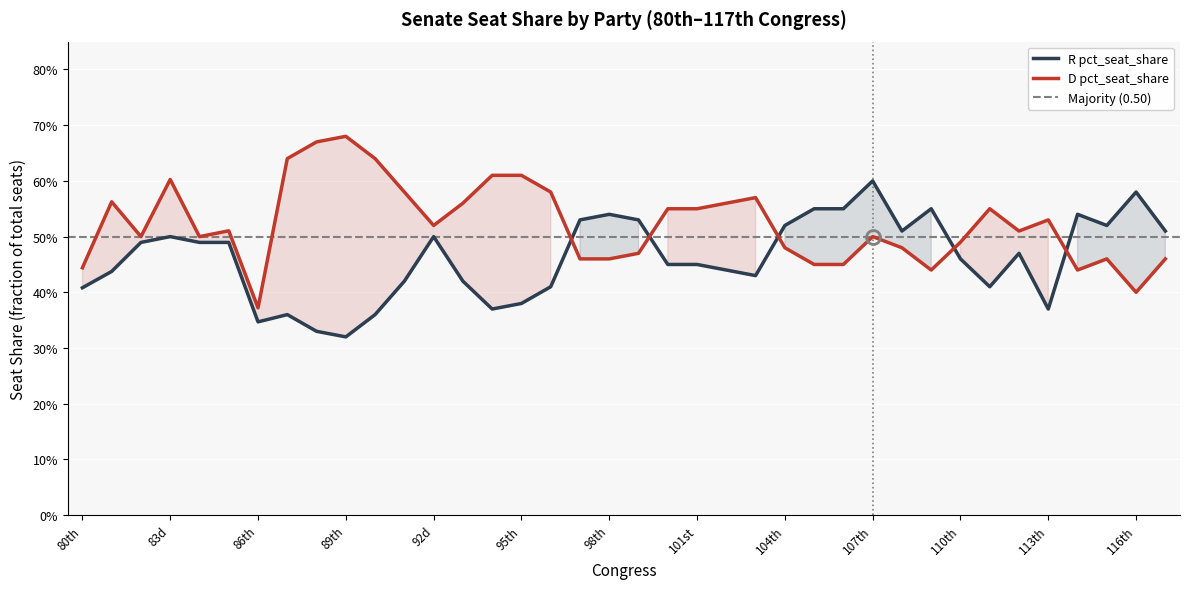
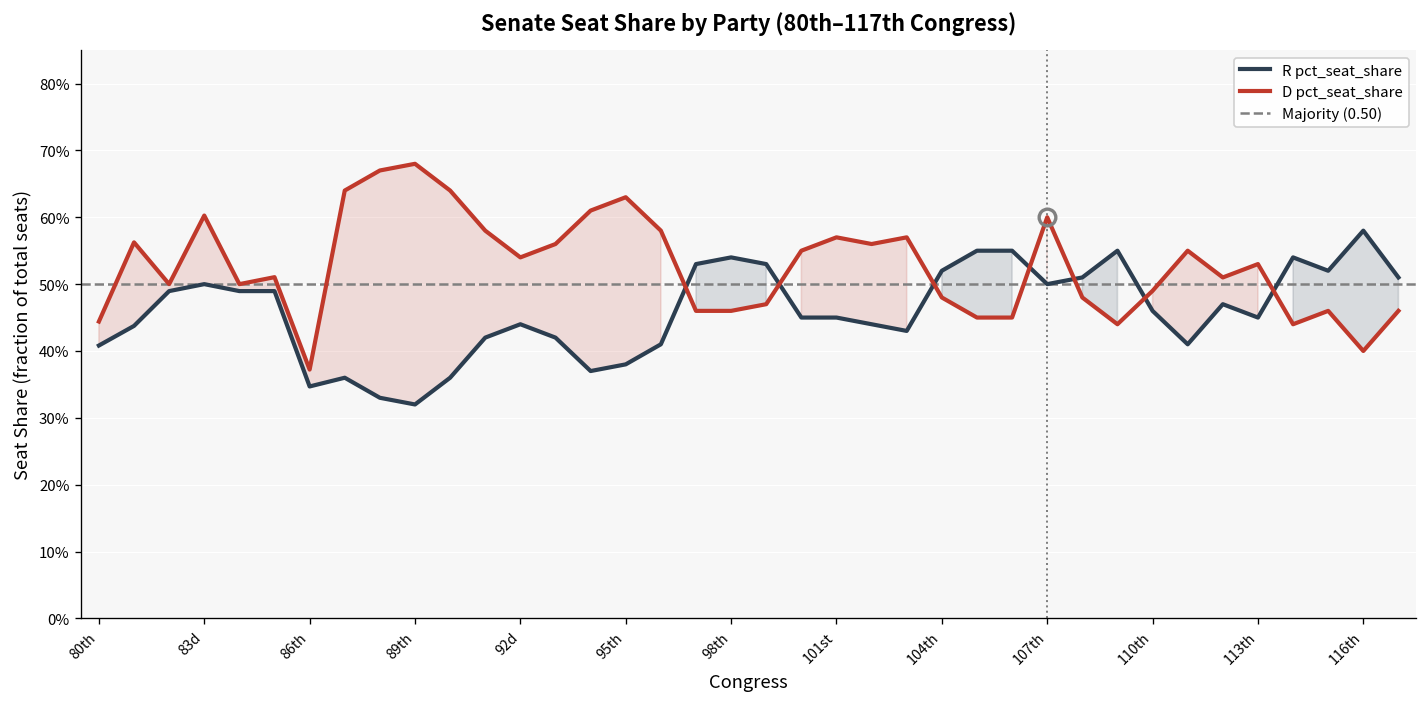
  {
    "R pct_seat_share": {
      "80th": "41%",
      "83d": "50%",
      "86th": "35%",
      "89th": "32%",
-     "92d": "50%",
+     "92d": "44%",
      "95th": "38%",
      "98th": "54%",
      "101st": "45%",
      "104th": "52%",
-     "107th": "60%",
+     "107th": "50%",
      "110th": "46%",
-     "113th": "37%",
+     "113th": "45%",
      "116th": "58%"
    },
    "D pct_seat_share": {
      "80th": "44%",
      "83d": "60%",
      "86th": "37%",
      "89th": "68%",
-     "92d": "52%",
-     "95th": "61%",
+     "92d": "54%",
+     "95th": "63%",
      "98th": "46%",
-     "101st": "55%",
+     "101st": "57%",
      "104th": "48%",
-     "107th": "50%",
+     "107th": "60%",
      "110th": "49%",
      "113th": "53%",
      "116th": "40%"
    }
  }
